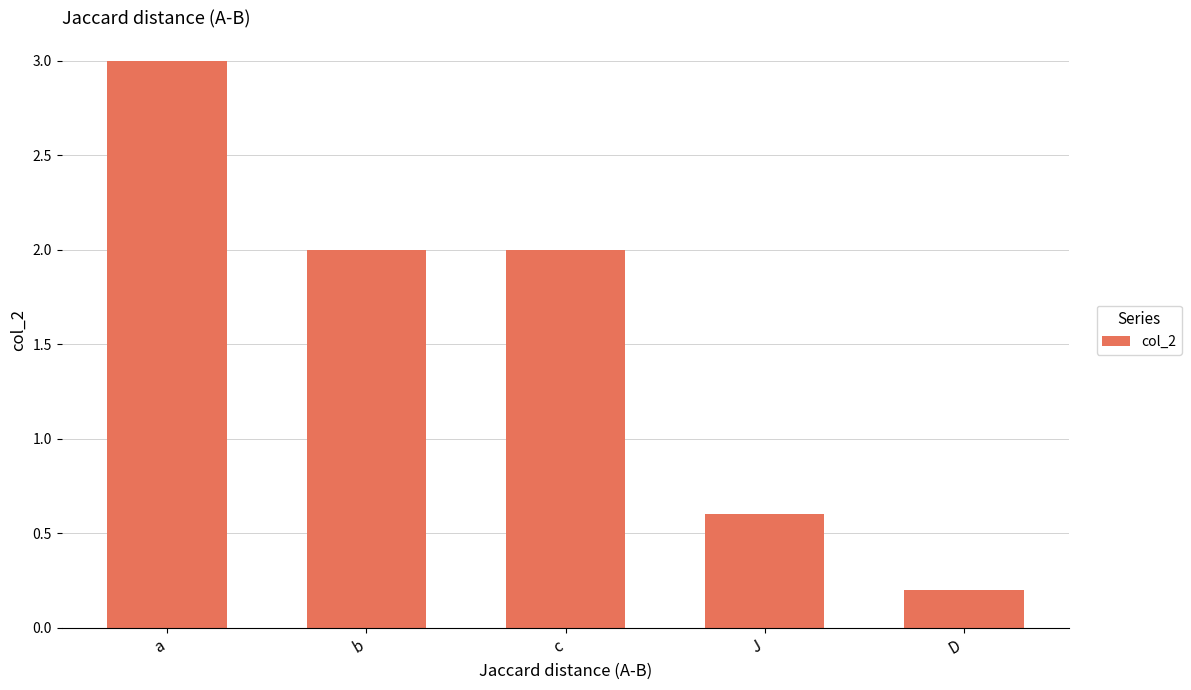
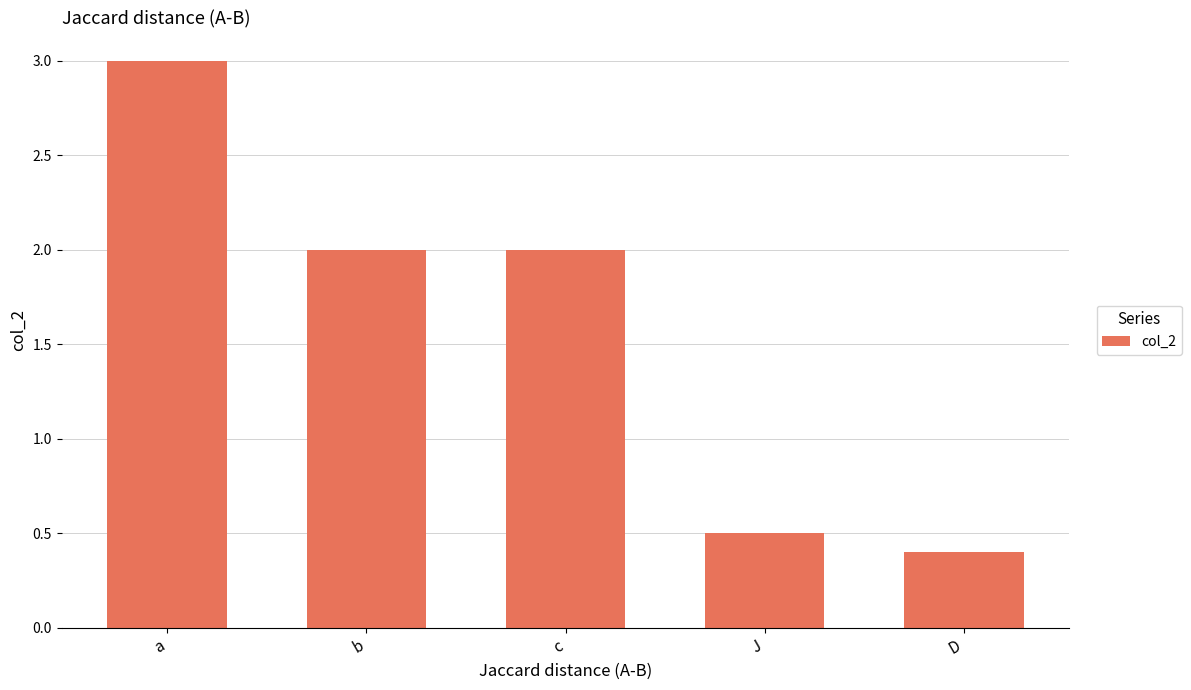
  {
    "a": 3.0,
    "b": 2.0,
    "c": 2.0,
-   "J": 0.6,
-   "D": 0.2
+   "J": 0.5,
+   "D": 0.4
  }
